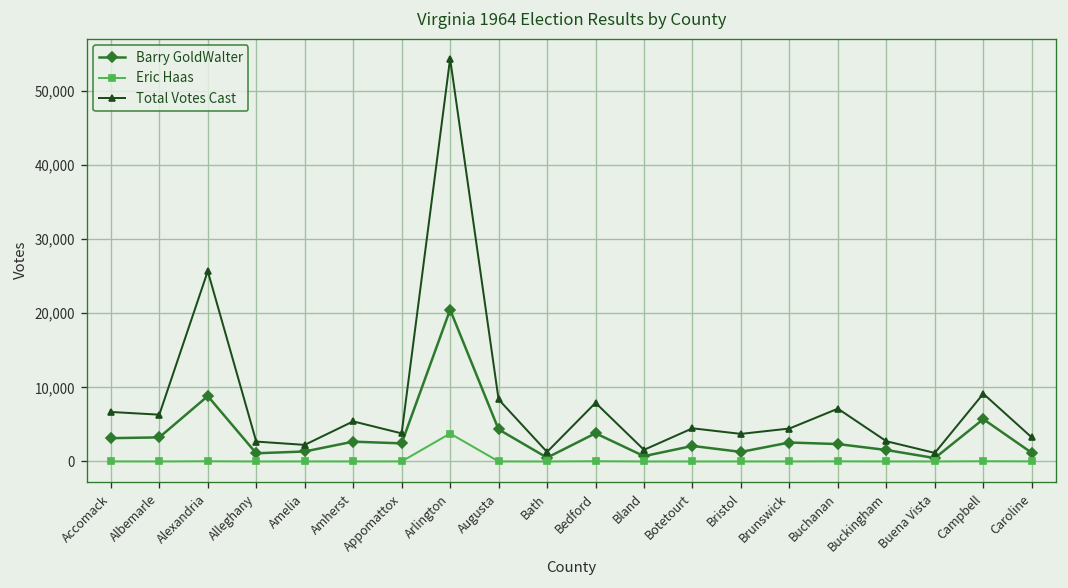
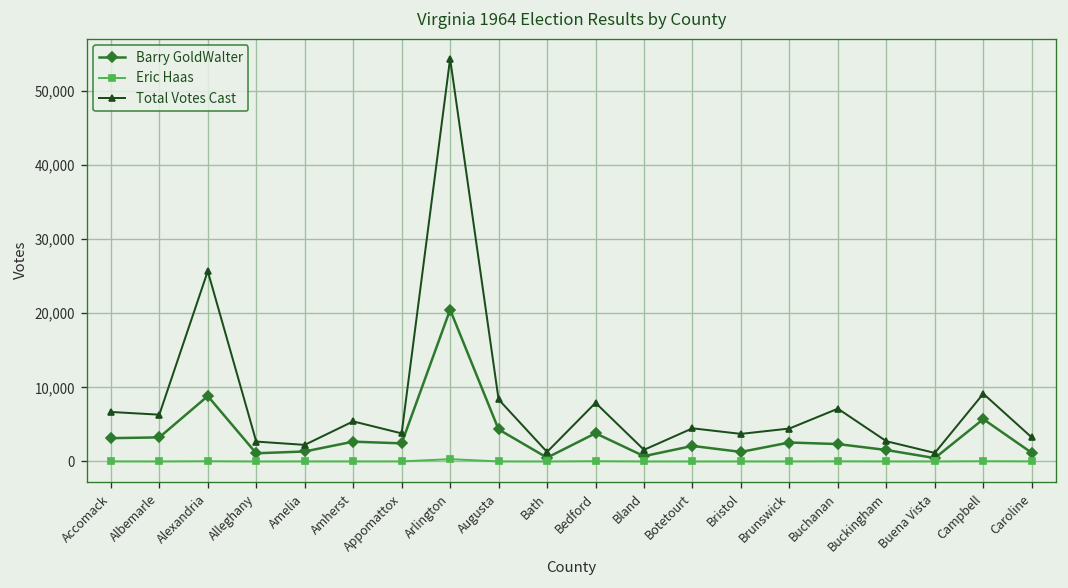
  {
    "Eric Haas": {
      "Accomack": "0",
      "Albemarle": "0",
      "Alexandria": "0",
      "Alleghany": "0",
      "Amelia": "0",
      "Amherst": "0",
      "Appomattox": "0",
-     "Arlington": "4,000",
+     "Arlington": "0",
      "Augusta": "0",
      "Bath": "0",
      "Bedford": "0",
      "Bland": "0",
      "Botetourt": "0",
      "Bristol": "0",
      "Brunswick": "0",
      "Buchanan": "0",
      "Buckingham": "0",
      "Buena Vista": "0",
      "Campbell": "0",
      "Caroline": "0"
    }
  }
